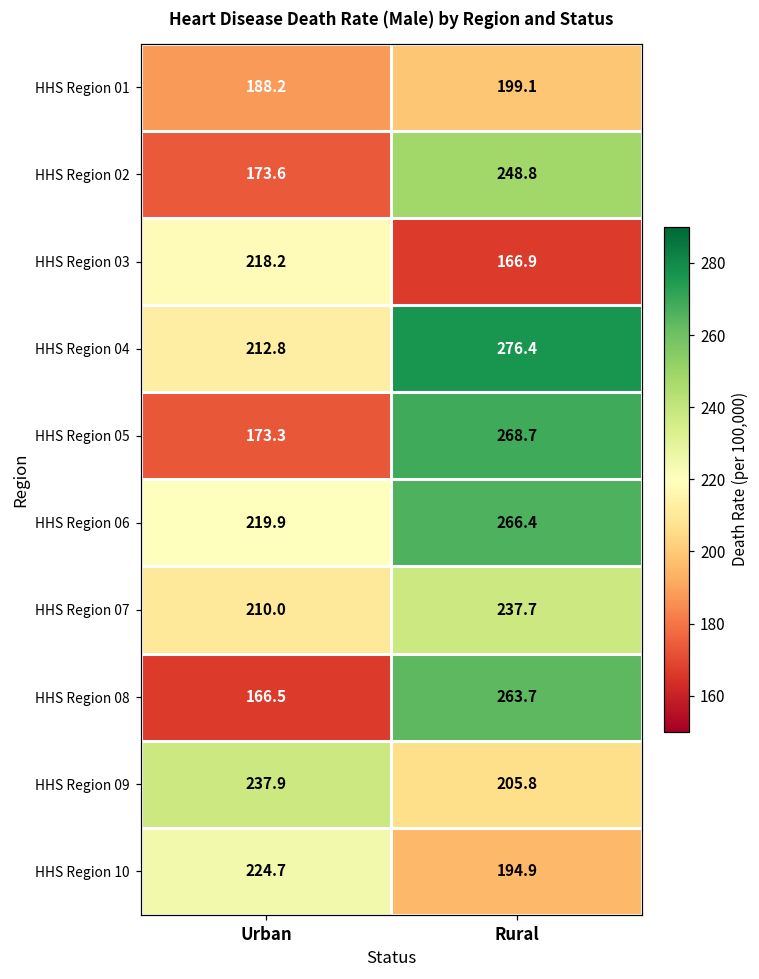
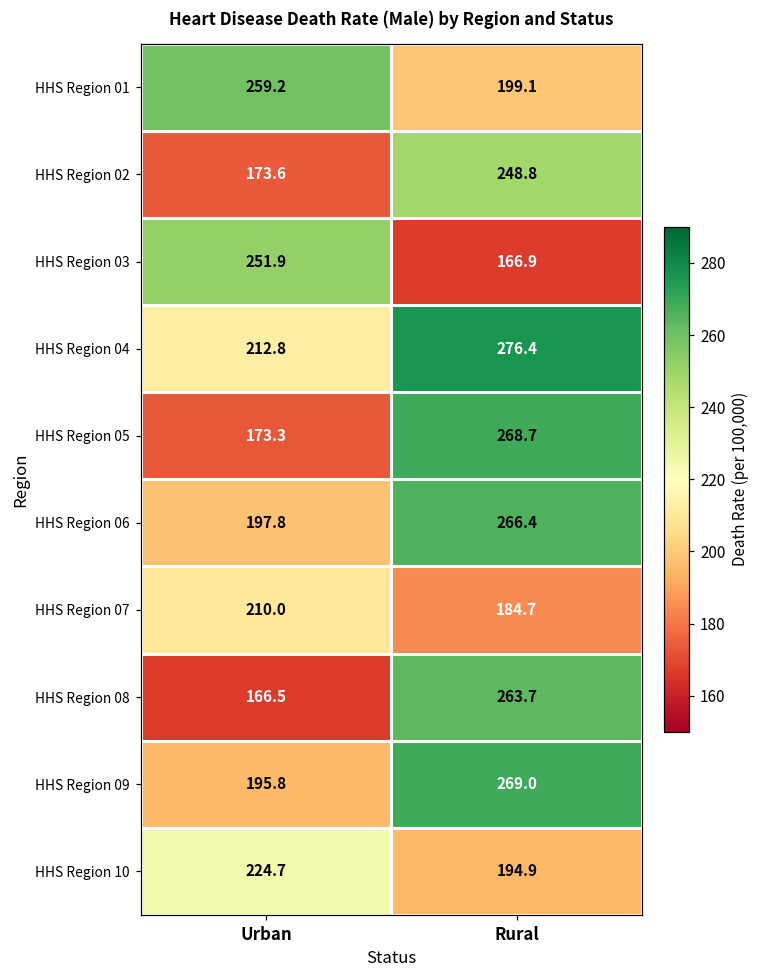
  {
    "HHS Region 01": {
-     "Urban": 188.2,
+     "Urban": 259.2,
      "Rural": 199.1
    },
    "HHS Region 02": {
      "Urban": 173.6,
      "Rural": 248.8
    },
    "HHS Region 03": {
-     "Urban": 218.2,
+     "Urban": 251.9,
      "Rural": 166.9
    },
    "HHS Region 04": {
      "Urban": 212.8,
      "Rural": 276.4
    },
    "HHS Region 05": {
      "Urban": 173.3,
      "Rural": 268.7
    },
    "HHS Region 06": {
-     "Urban": 219.9,
+     "Urban": 197.8,
      "Rural": 266.4
    },
    "HHS Region 07": {
      "Urban": 210.0,
-     "Rural": 237.7
+     "Rural": 184.7
    },
    "HHS Region 08": {
      "Urban": 166.5,
      "Rural": 263.7
    },
    "HHS Region 09": {
-     "Urban": 237.9,
-     "Rural": 205.8
+     "Urban": 195.8,
+     "Rural": 269.0
    },
    "HHS Region 10": {
      "Urban": 224.7,
      "Rural": 194.9
    }
  }
